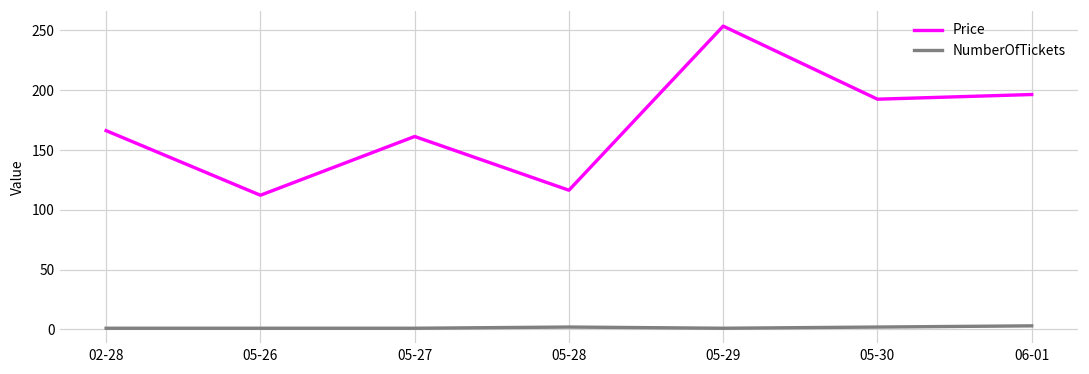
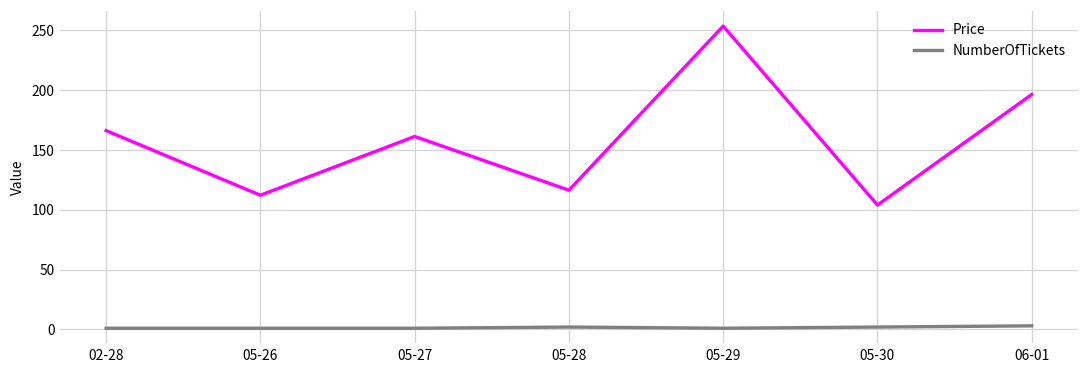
  {
    "Price": {
      "02-28": 166,
      "05-26": 112,
      "05-27": 161,
      "05-28": 116,
      "05-29": 254,
-     "05-30": 193,
+     "05-30": 104,
      "06-01": 196
    },
    "NumberOfTickets": {
      "02-28": 1,
      "05-26": 1,
      "05-27": 1,
      "05-28": 2,
      "05-29": 1,
      "05-30": 2,
      "06-01": 3
    }
  }
